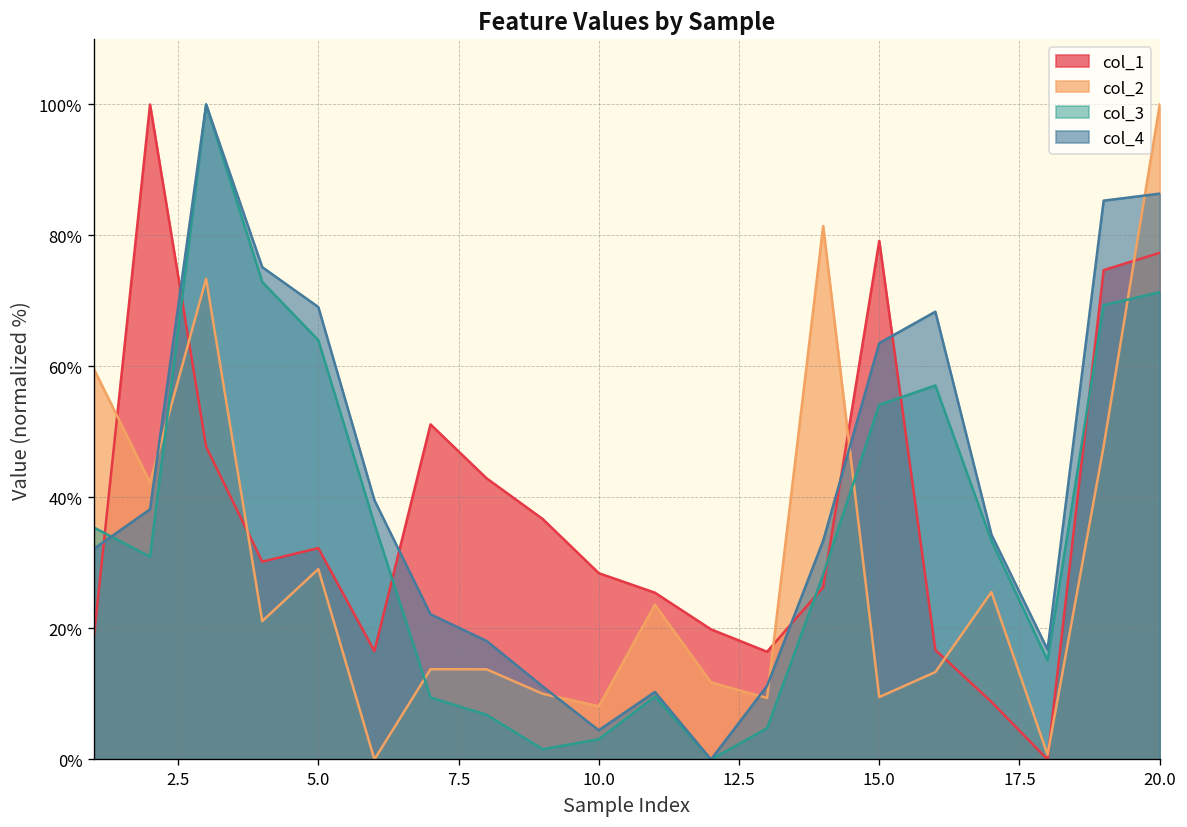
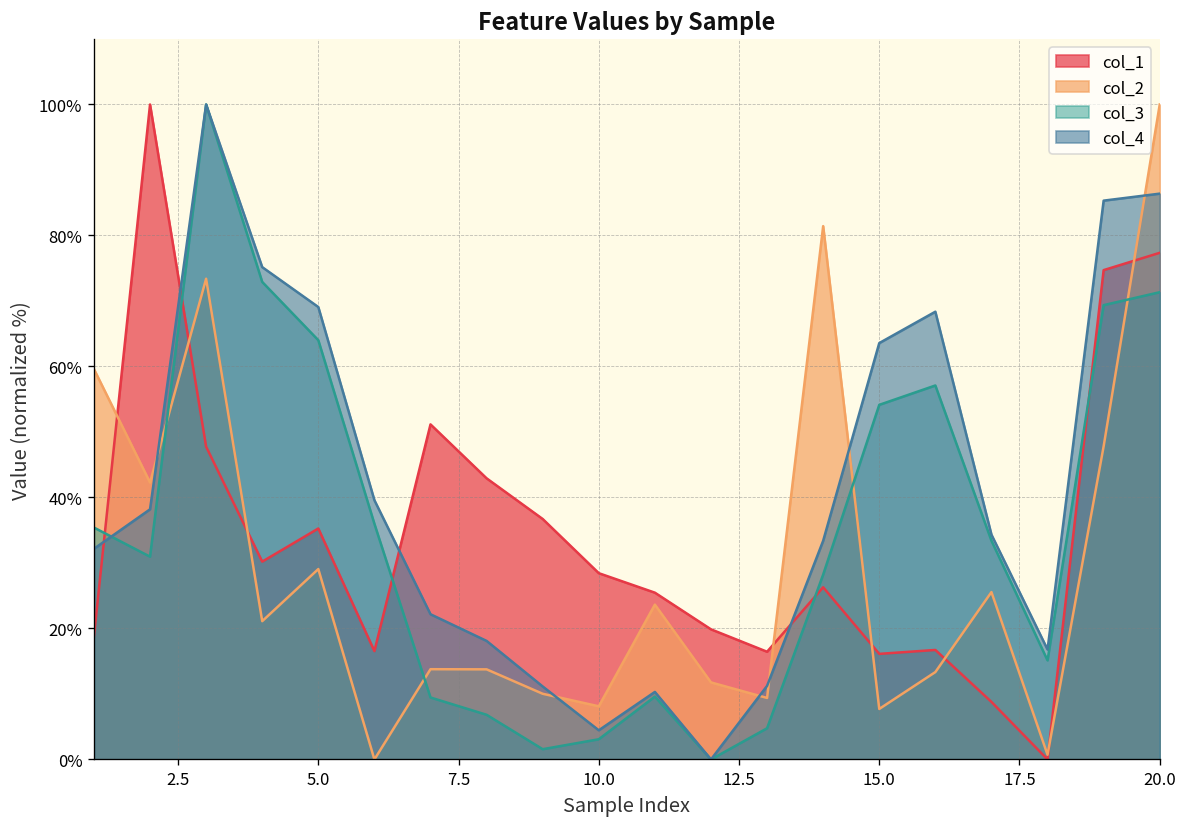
  {
    "col_1": {
-     "5.0": "32%",
+     "5.0": "35%",
      "10.0": "28%",
-     "15.0": "79%",
+     "15.0": "16%",
      "20.0": "77%"
    },
    "col_2": {
      "5.0": "29%",
      "10.0": "8%",
-     "15.0": "10%",
+     "15.0": "8%",
      "20.0": "100%"
    }
  }
